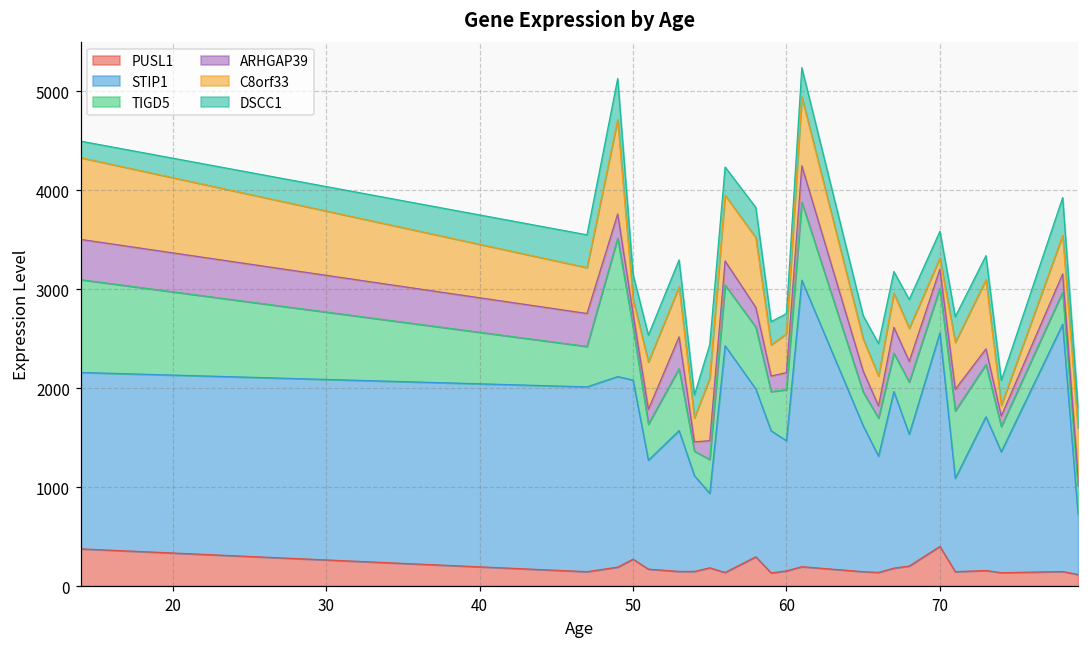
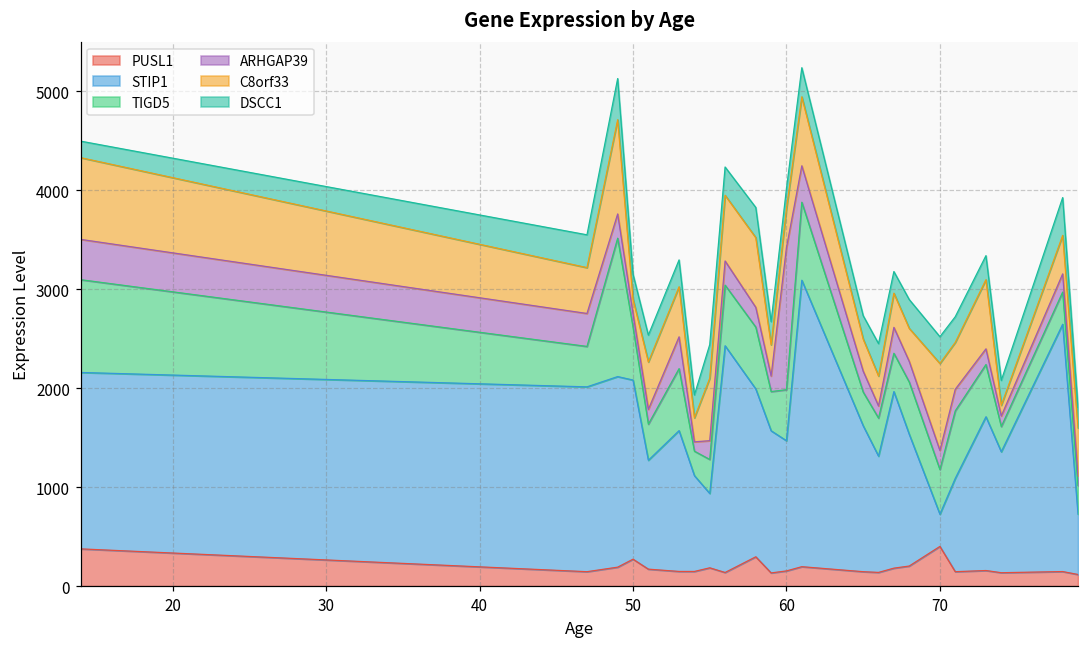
  {
    "PUSL1": {
      "50": 300,
      "60": 200,
      "70": 400
    },
    "STIP1": {
      "50": 1800,
      "60": 1300,
-     "70": 2200
+     "70": 300
    },
    "ARHGAP39": {
      "50": 100,
-     "60": 200,
+     "60": 1400,
      "70": 200
    },
    "C8orf33": {
      "50": 100,
      "60": 400,
-     "70": 100
+     "70": 900
    }
  }
